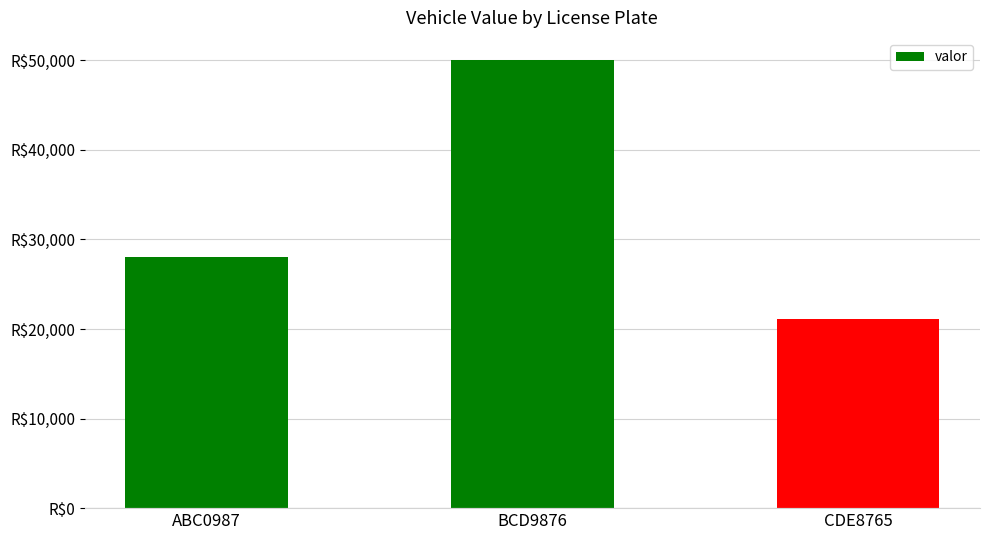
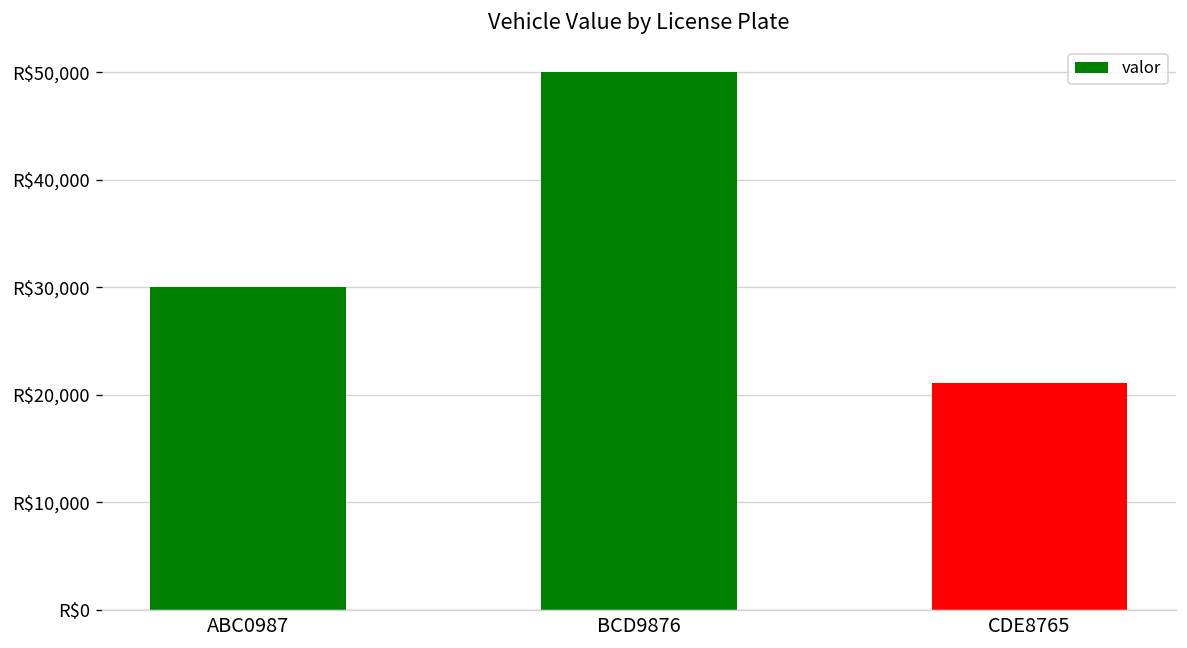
  {
-   "ABC0987": "R$28,000",
+   "ABC0987": "R$30,000",
    "BCD9876": "R$50,000",
    "CDE8765": "R$21,000"
  }
